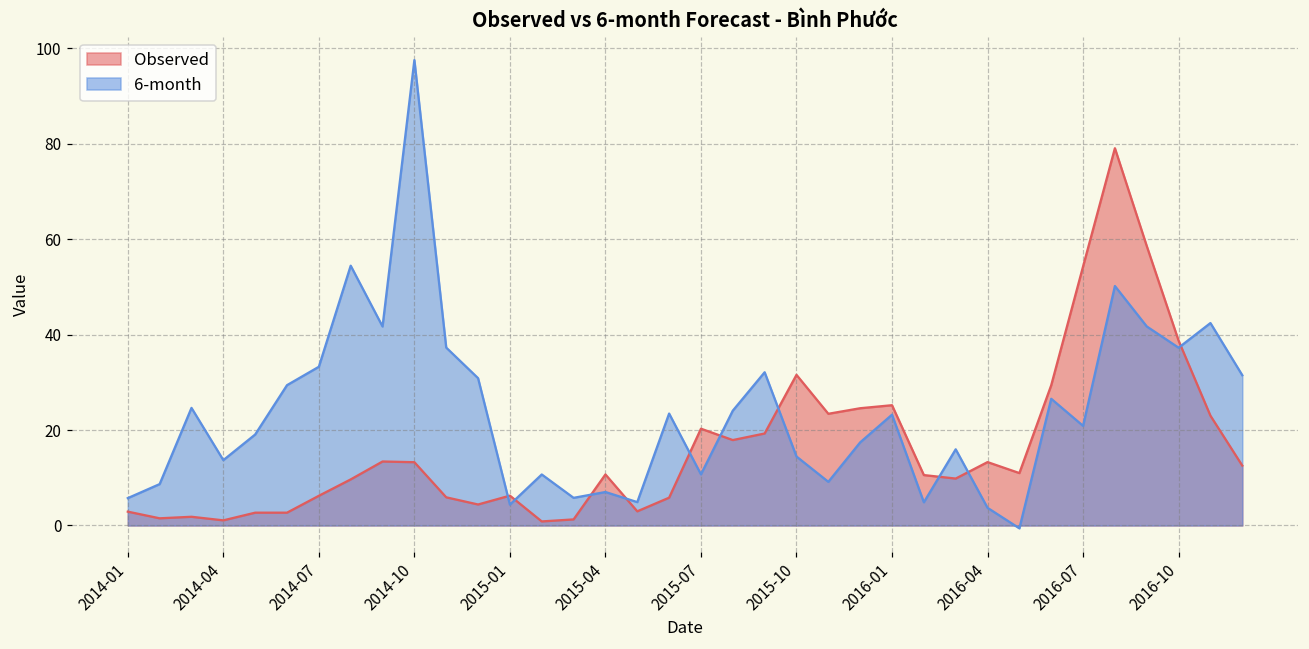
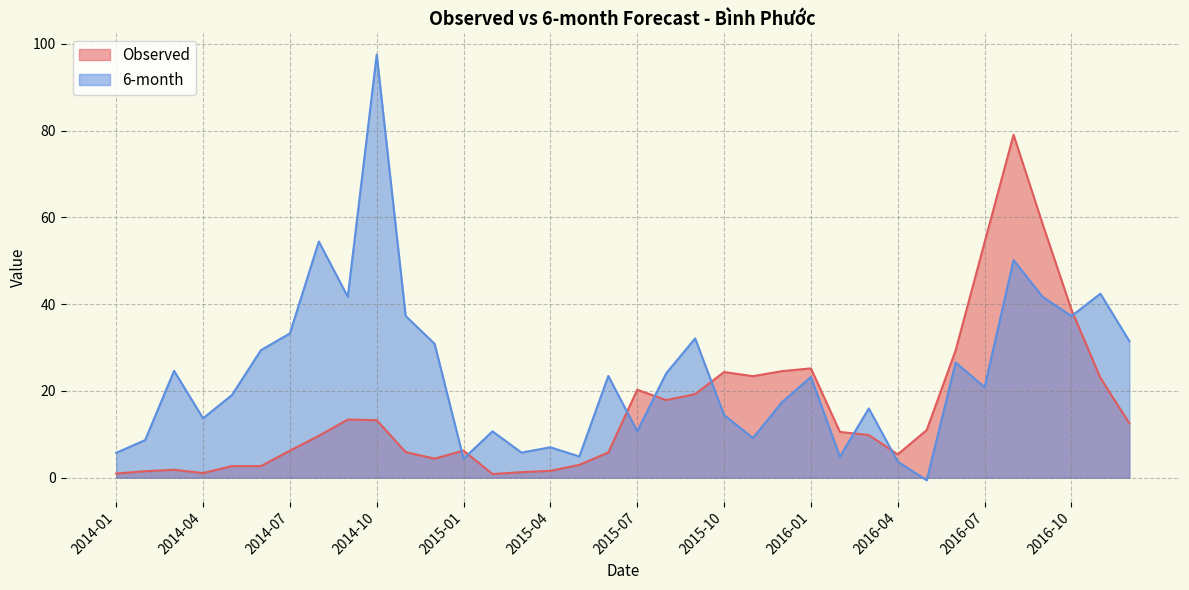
  {
    "Observed": {
-     "2014-01": 3,
+     "2014-01": 1,
      "2014-04": 1,
      "2014-07": 6,
      "2014-10": 13,
      "2015-01": 6,
-     "2015-04": 11,
+     "2015-04": 2,
      "2015-07": 20,
-     "2015-10": 32,
+     "2015-10": 24,
      "2016-01": 25,
-     "2016-04": 13,
+     "2016-04": 5,
      "2016-07": 54,
      "2016-10": 39
    }
  }
